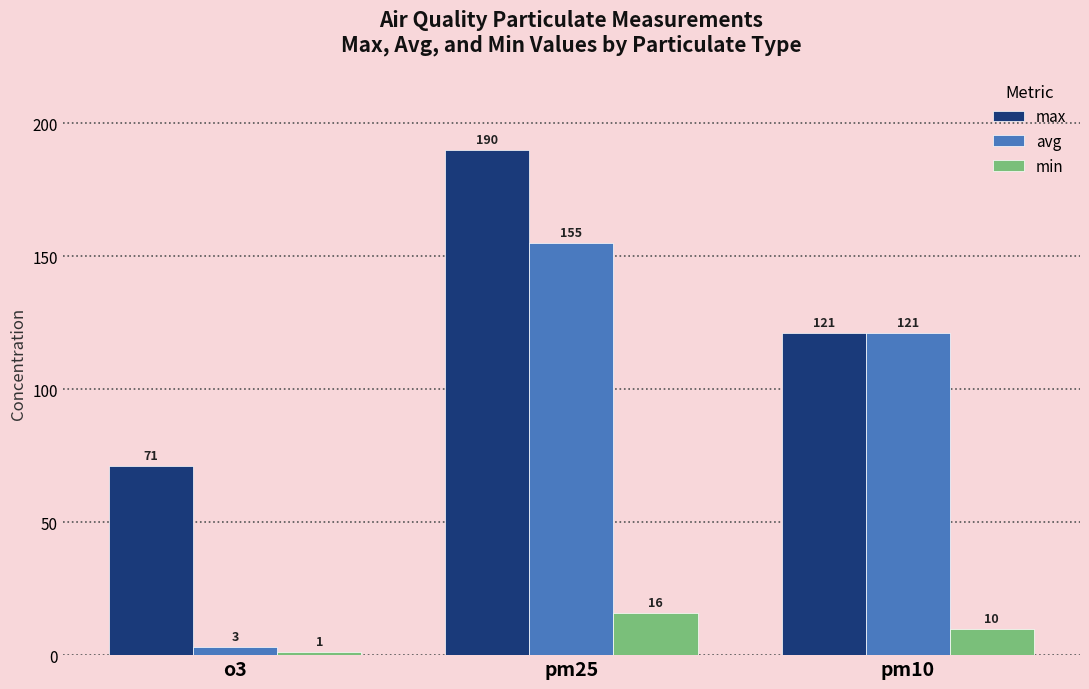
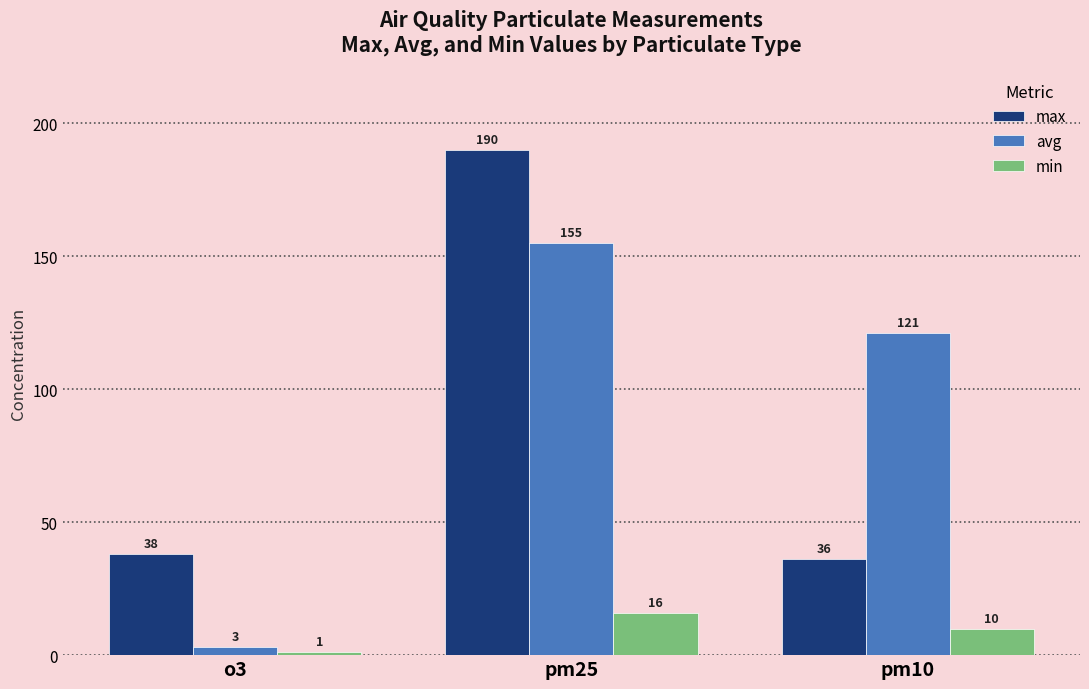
  {
    "max": {
-     "o3": 71,
+     "o3": 38,
      "pm25": 190,
-     "pm10": 121
+     "pm10": 36
    },
    "avg": {
      "o3": 3,
      "pm25": 155,
      "pm10": 121
    },
    "min": {
      "o3": 1,
      "pm25": 16,
      "pm10": 10
    }
  }
